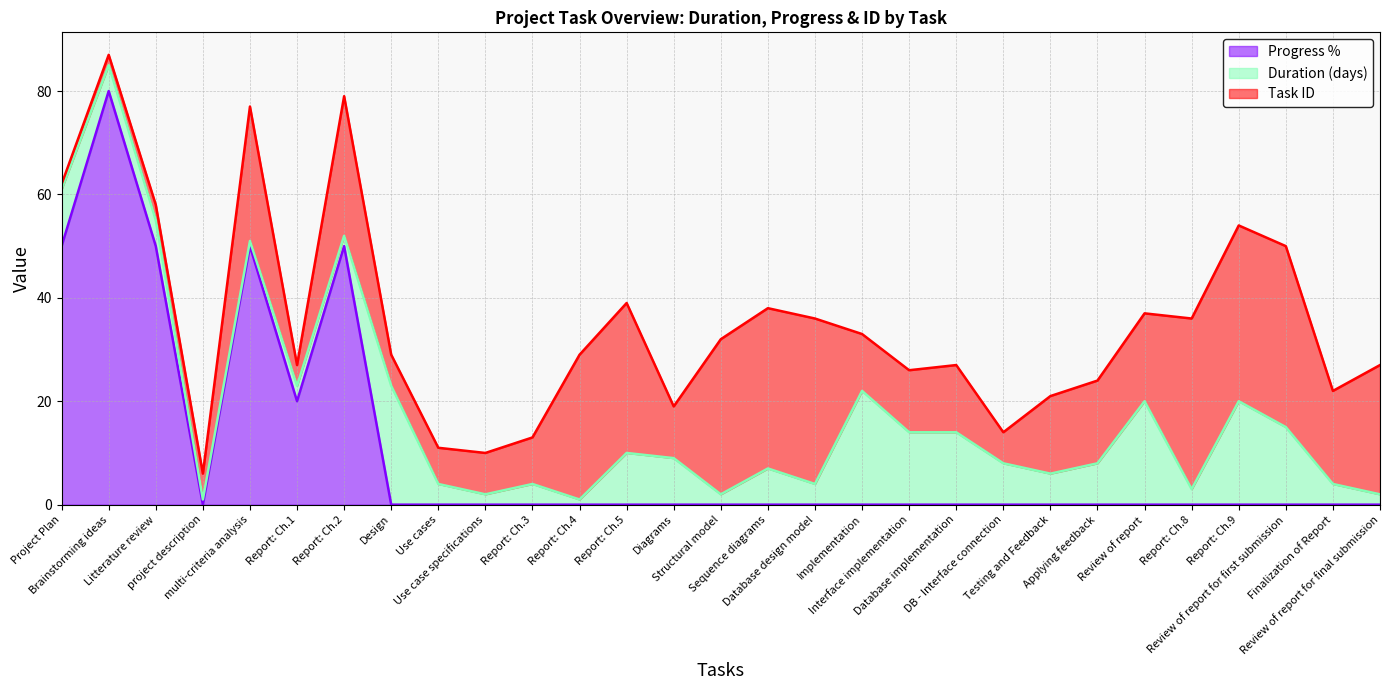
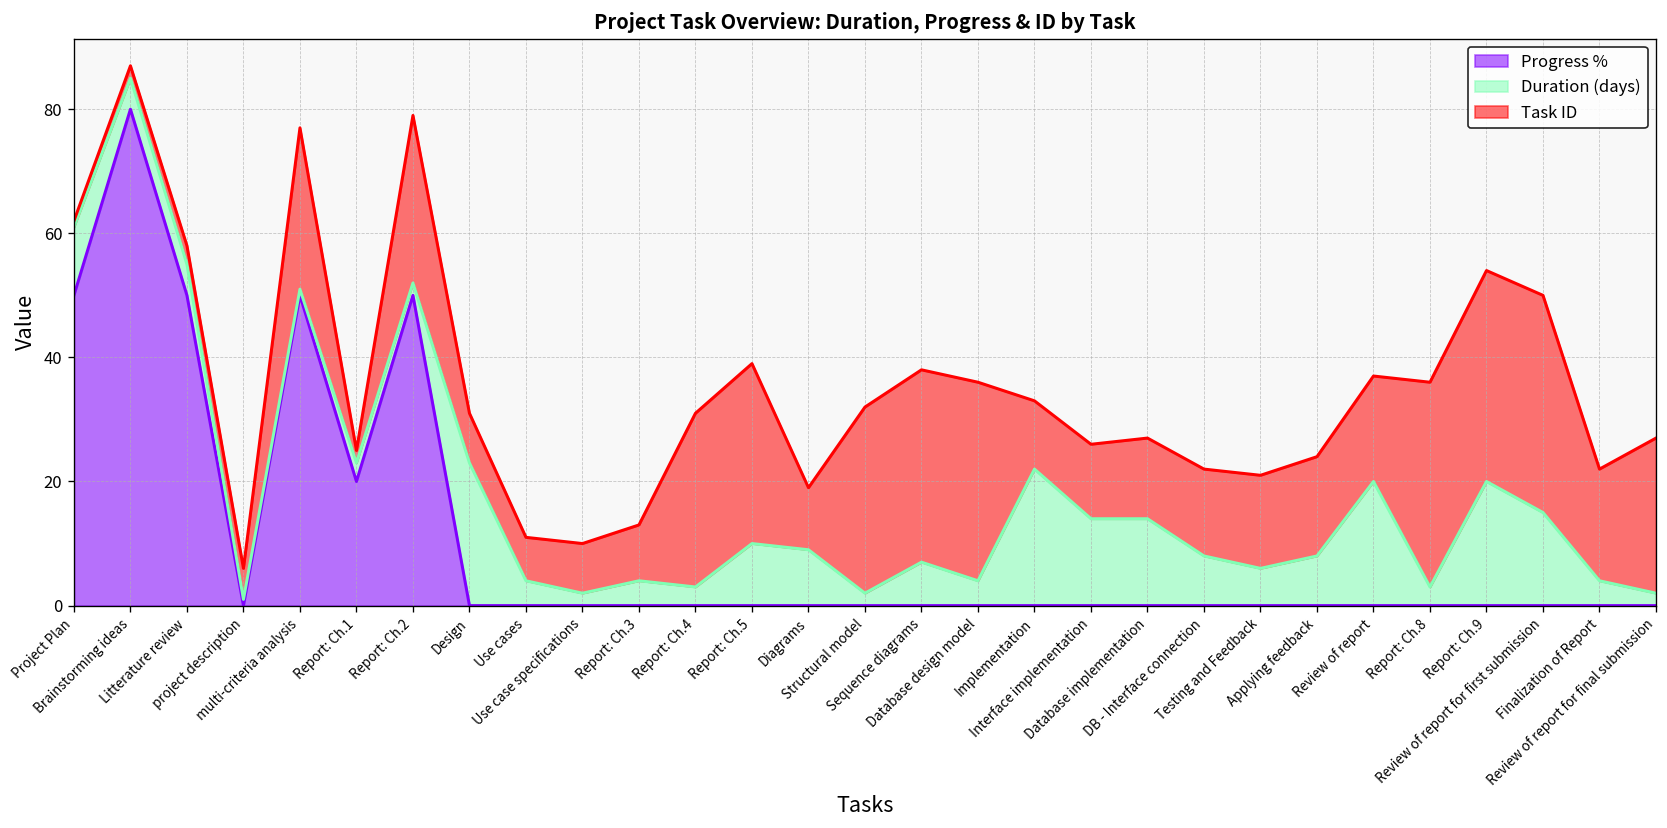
  {
    "Progress %": {
      "Project Plan": 50,
      "Brainstorming ideas": 80,
      "Litterature review": 50,
      "project description": 0,
      "multi-criteria analysis": 50,
      "Report: Ch.1": 20,
      "Report: Ch.2": 50,
      "Design": 0,
      "Use cases": 0,
      "Use case specifications": 0,
      "Report: Ch.3": 0,
      "Report: Ch.4": 0,
      "Report: Ch.5": 0,
      "Diagrams": 0,
      "Structural model": 0,
      "Sequence diagrams": 0,
      "Database design model": 0,
      "Implementation": 0,
      "Interface implementation": 0,
      "Database implementation": 0,
      "DB - Interface connection": 0,
      "Testing and Feedback": 0,
      "Applying feedback": 0,
      "Review of report": 0,
      "Report: Ch.8": 0,
      "Report: Ch.9": 0,
      "Review of report for first submission": 0,
      "Finalization of Report": 0,
      "Review of report for final submission": 0
    },
    "Duration (days)": {
      "Project Plan": 11,
      "Brainstorming ideas": 5,
      "Litterature review": 5,
      "project description": 1,
      "multi-criteria analysis": 1,
      "Report: Ch.1": 3,
      "Report: Ch.2": 2,
      "Design": 23,
      "Use cases": 4,
      "Use case specifications": 2,
      "Report: Ch.3": 4,
-     "Report: Ch.4": 1,
+     "Report: Ch.4": 3,
      "Report: Ch.5": 10,
      "Diagrams": 9,
      "Structural model": 2,
      "Sequence diagrams": 7,
      "Database design model": 4,
      "Implementation": 22,
      "Interface implementation": 14,
      "Database implementation": 14,
      "DB - Interface connection": 8,
      "Testing and Feedback": 6,
      "Applying feedback": 8,
      "Review of report": 20,
      "Report: Ch.8": 3,
      "Report: Ch.9": 20,
      "Review of report for first submission": 15,
      "Finalization of Report": 4,
      "Review of report for final submission": 2
    },
    "Task ID": {
      "Project Plan": 1,
      "Brainstorming ideas": 2,
      "Litterature review": 3,
      "project description": 5,
      "multi-criteria analysis": 26,
-     "Report: Ch.1": 4,
+     "Report: Ch.1": 2,
      "Report: Ch.2": 27,
-     "Design": 6,
+     "Design": 8,
      "Use cases": 7,
      "Use case specifications": 8,
      "Report: Ch.3": 9,
      "Report: Ch.4": 28,
      "Report: Ch.5": 29,
      "Diagrams": 10,
      "Structural model": 30,
      "Sequence diagrams": 31,
      "Database design model": 32,
      "Implementation": 11,
      "Interface implementation": 12,
      "Database implementation": 13,
-     "DB - Interface connection": 6,
+     "DB - Interface connection": 14,
      "Testing and Feedback": 15,
      "Applying feedback": 16,
      "Review of report": 17,
      "Report: Ch.8": 33,
      "Report: Ch.9": 34,
      "Review of report for first submission": 35,
      "Finalization of Report": 18,
      "Review of report for final submission": 25
    }
  }
